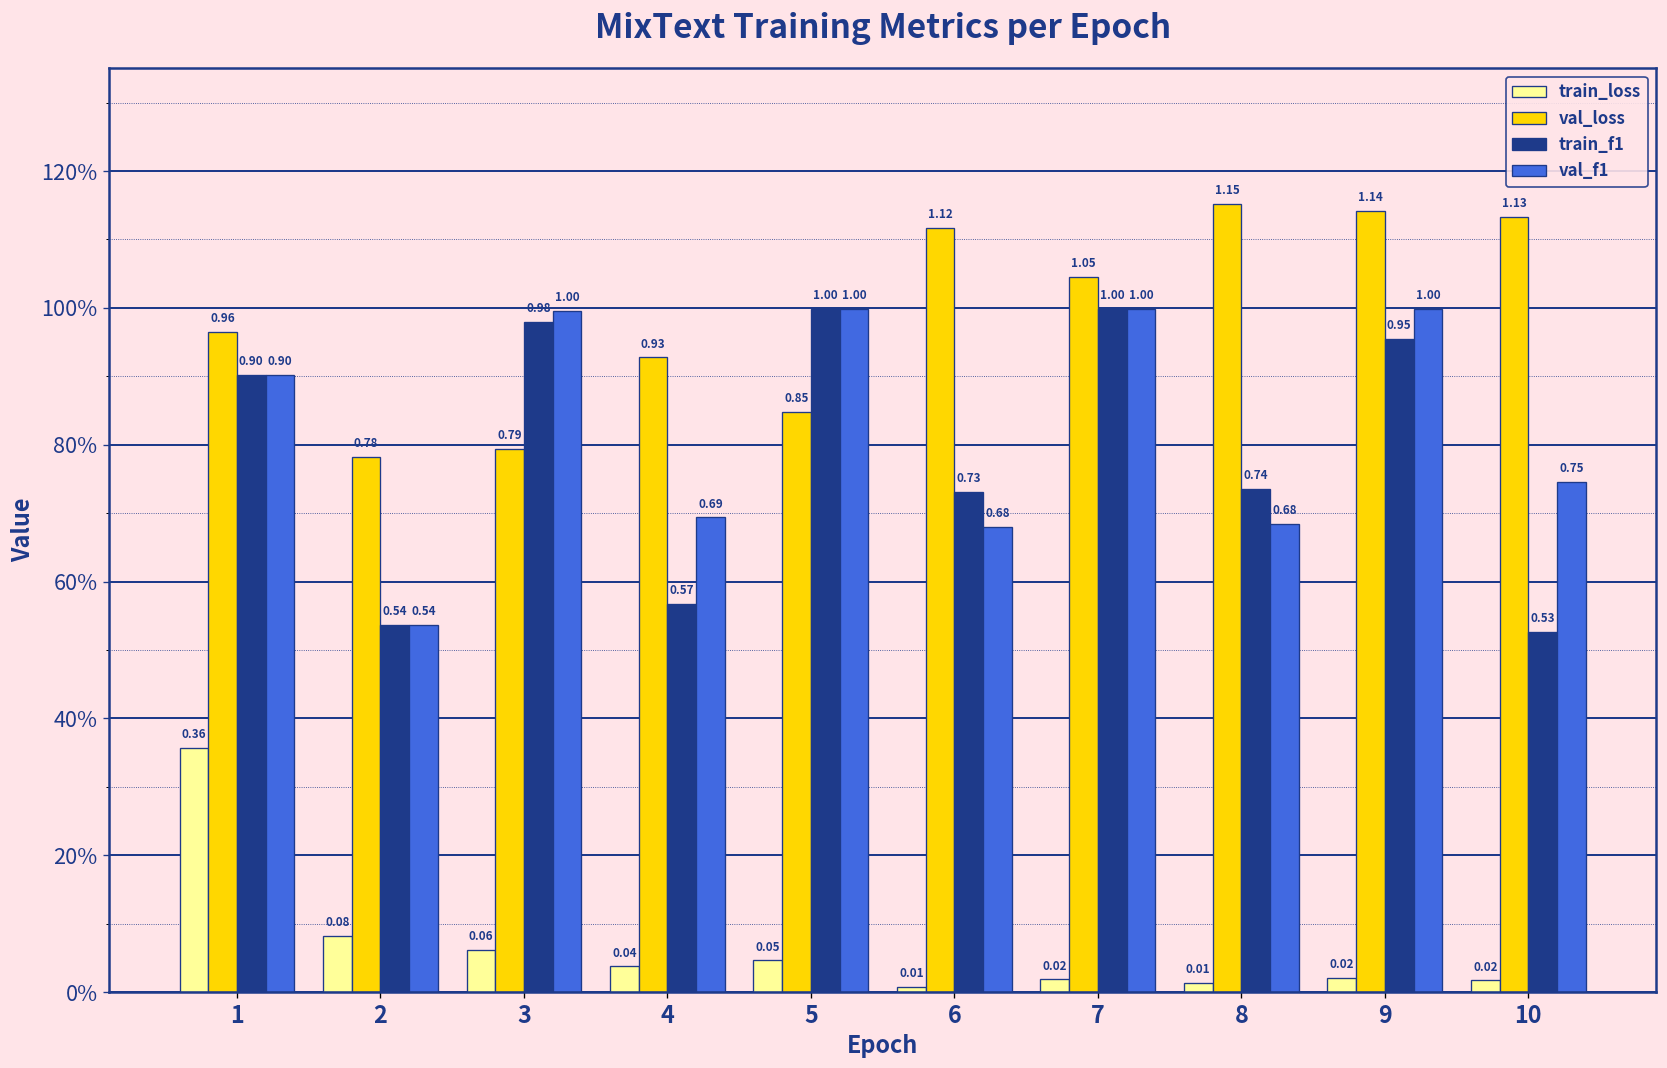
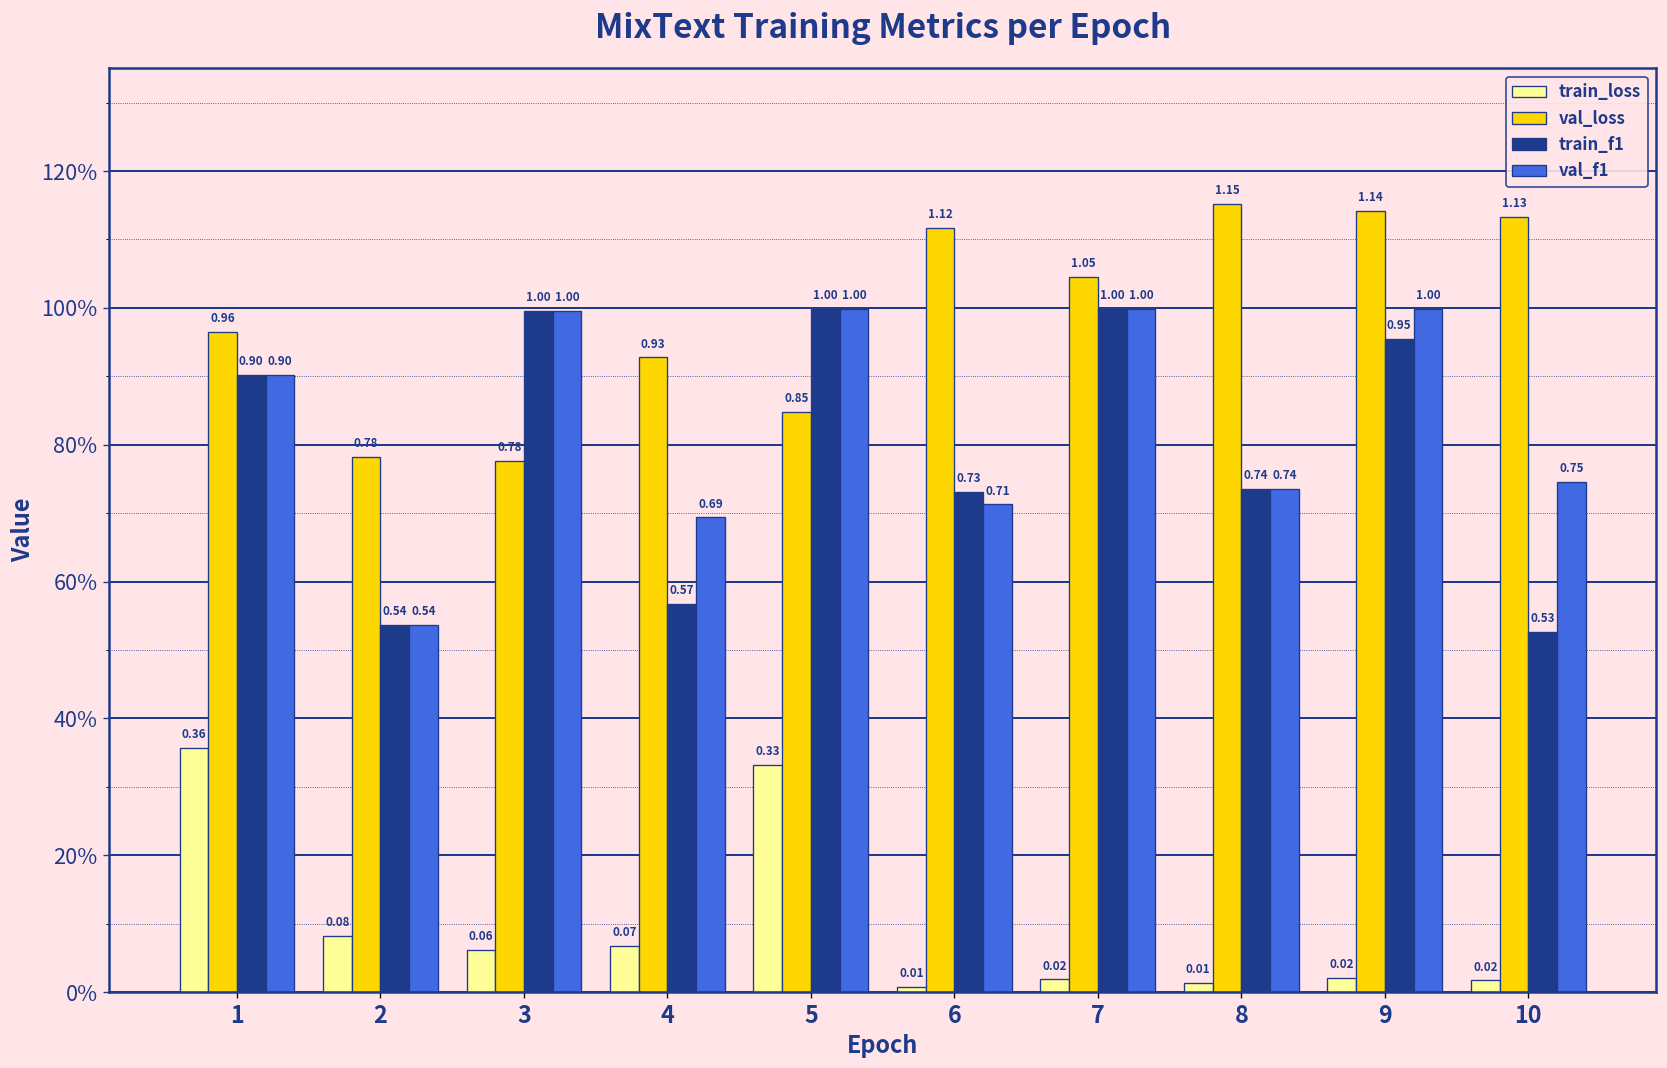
  {
    "train_loss": {
      "1": 0.36,
      "2": 0.08,
      "3": 0.06,
-     "4": 0.04,
-     "5": 0.05,
+     "4": 0.07,
+     "5": 0.33,
      "6": 0.01,
      "7": 0.02,
      "8": 0.01,
      "9": 0.02,
      "10": 0.02
    },
    "val_loss": {
      "1": 0.96,
      "2": 0.78,
-     "3": 0.79,
+     "3": 0.78,
      "4": 0.93,
      "5": 0.85,
      "6": 1.12,
      "7": 1.05,
      "8": 1.15,
      "9": 1.14,
      "10": 1.13
    },
    "train_f1": {
      "1": 0.90,
      "2": 0.54,
-     "3": 0.98,
+     "3": 1.00,
      "4": 0.57,
      "5": 1.00,
      "6": 0.73,
      "7": 1.00,
      "8": 0.74,
      "9": 0.95,
      "10": 0.53
    },
    "val_f1": {
      "1": 0.90,
      "2": 0.54,
      "3": 1.00,
      "4": 0.69,
      "5": 1.00,
-     "6": 0.68,
+     "6": 0.71,
      "7": 1.00,
-     "8": 0.68,
+     "8": 0.74,
      "9": 1.00,
      "10": 0.75
    }
  }
